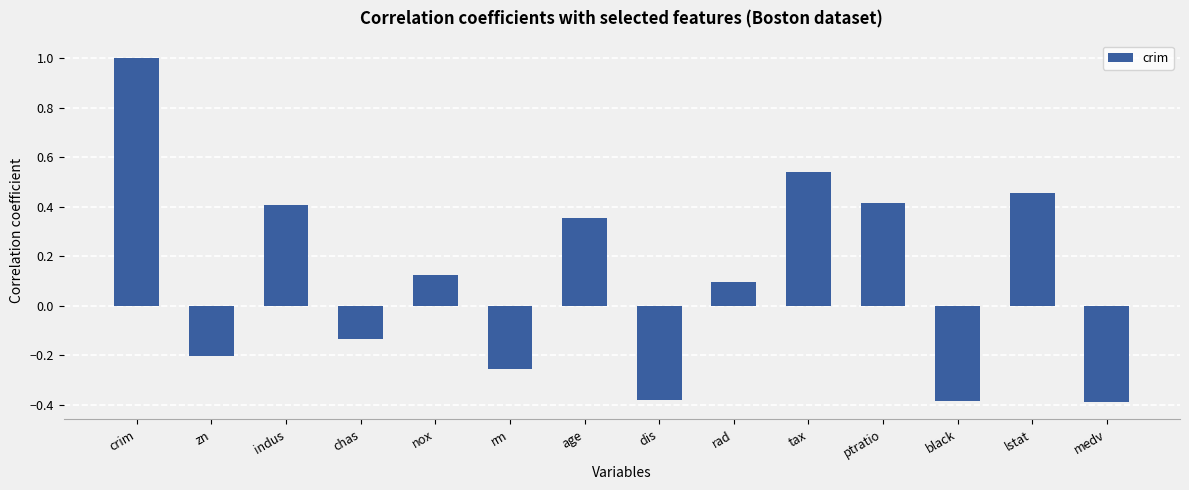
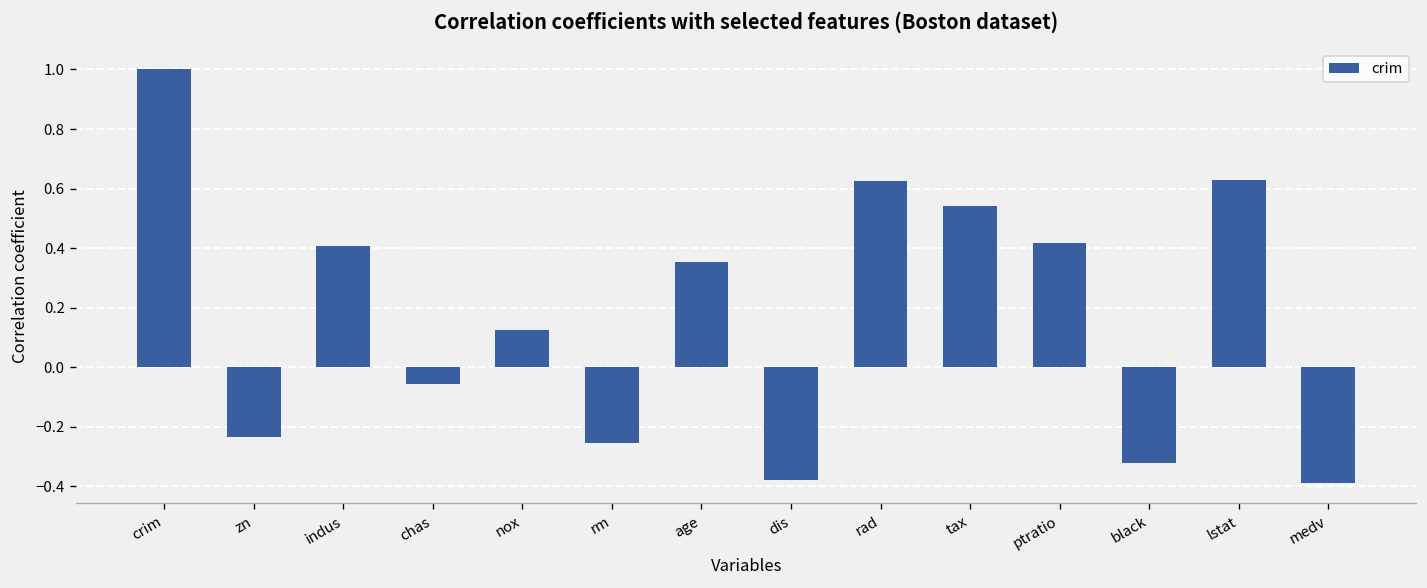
  {
    "crim": 1.00,
-   "zn": -0.20,
+   "zn": -0.23,
    "indus": 0.41,
-   "chas": -0.14,
+   "chas": -0.06,
    "nox": 0.12,
    "rm": -0.25,
    "age": 0.35,
    "dis": -0.38,
-   "rad": 0.10,
+   "rad": 0.63,
    "tax": 0.54,
    "ptratio": 0.42,
-   "black": -0.39,
-   "lstat": 0.46,
+   "black": -0.32,
+   "lstat": 0.63,
    "medv": -0.39
  }
